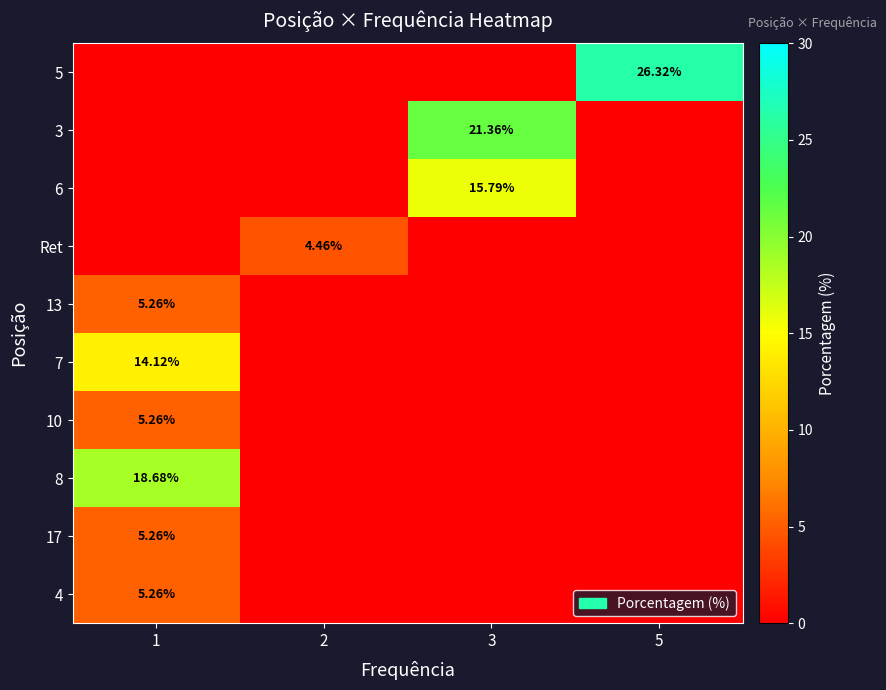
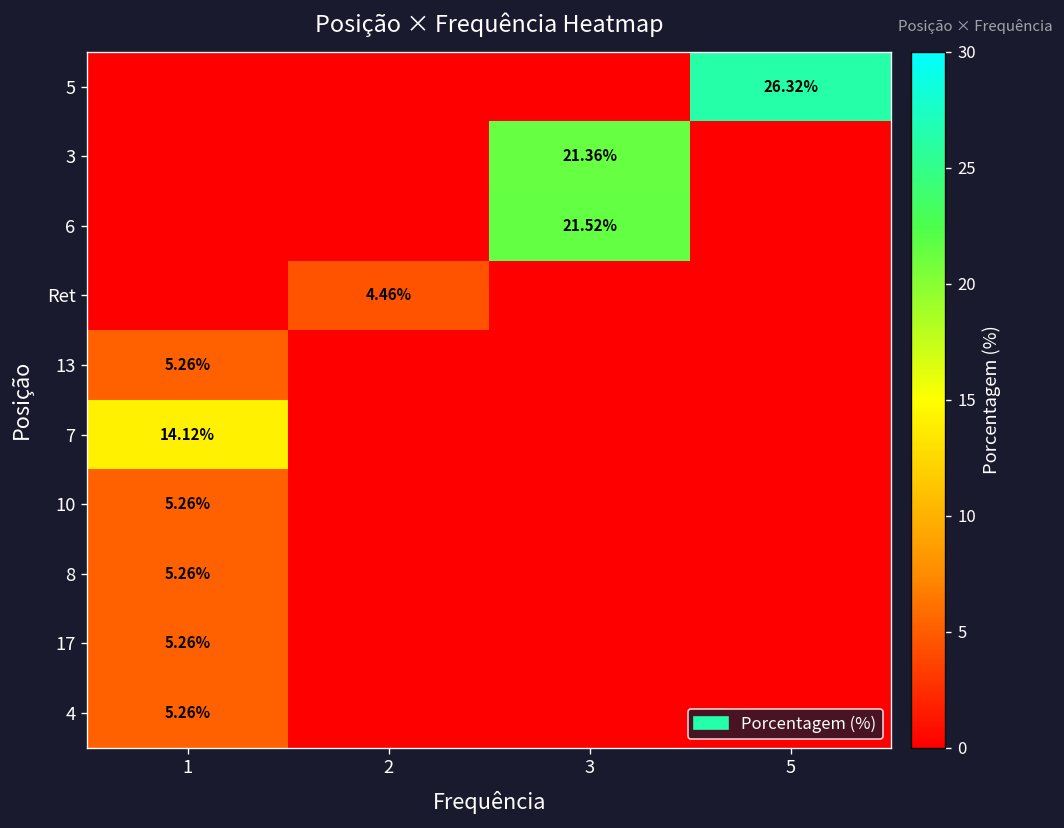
  {
    "5": {
      "5": "26.32%"
    },
    "3": {
      "3": "21.36%"
    },
    "6": {
-     "3": "15.79%"
+     "3": "21.52%"
    },
    "Ret": {
      "2": "4.46%"
    },
    "13": {
      "1": "5.26%"
    },
    "7": {
      "1": "14.12%"
    },
    "10": {
      "1": "5.26%"
    },
    "8": {
-     "1": "18.68%"
+     "1": "5.26%"
    },
    "17": {
      "1": "5.26%"
    },
    "4": {
      "1": "5.26%"
    }
  }
